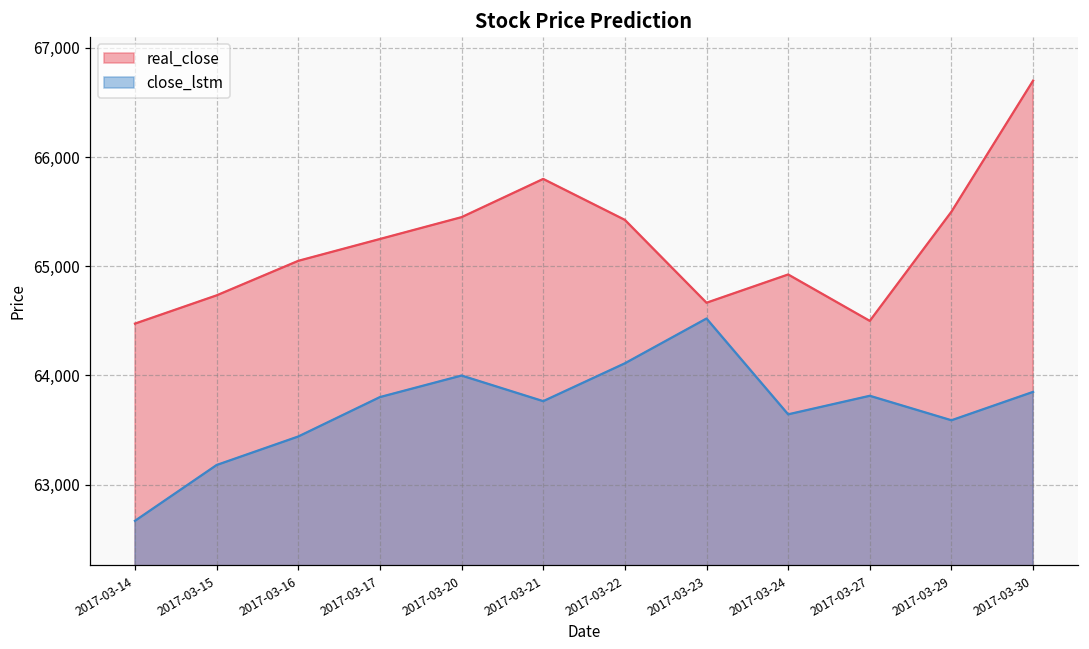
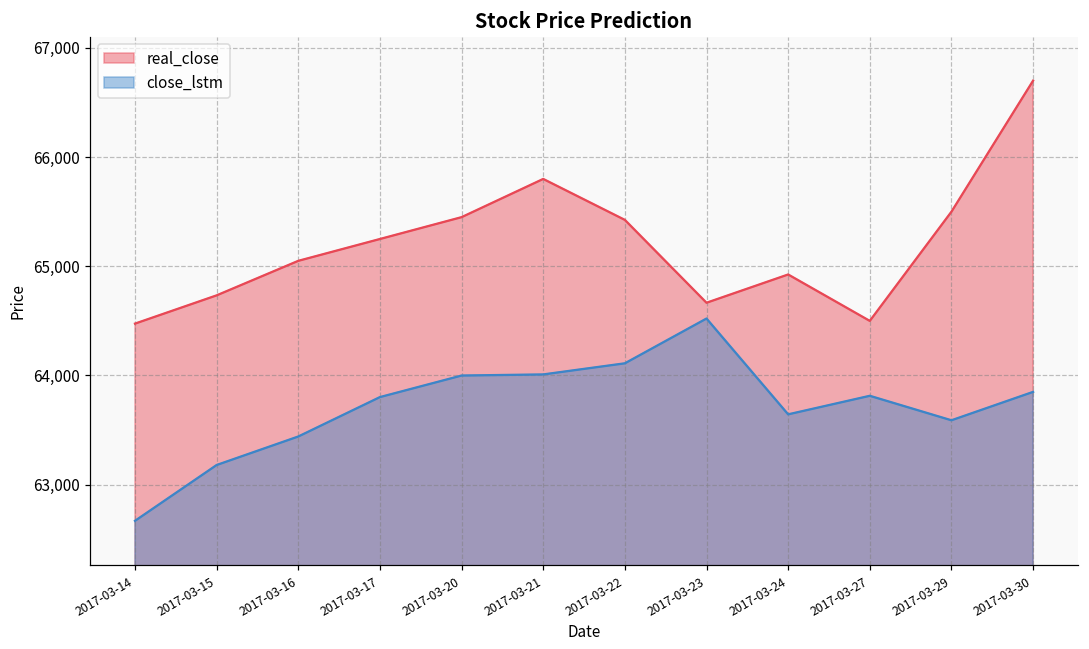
  {
    "real_close": {
      "2017-03-14": "64,500",
      "2017-03-15": "64,700",
      "2017-03-16": "65,100",
      "2017-03-17": "65,300",
      "2017-03-20": "65,500",
      "2017-03-21": "65,800",
      "2017-03-22": "65,400",
      "2017-03-23": "64,700",
      "2017-03-24": "64,900",
      "2017-03-27": "64,500",
      "2017-03-29": "65,500",
      "2017-03-30": "66,700"
    },
    "close_lstm": {
      "2017-03-14": "62,700",
      "2017-03-15": "63,200",
      "2017-03-16": "63,400",
      "2017-03-17": "63,800",
      "2017-03-20": "64,000",
-     "2017-03-21": "63,800",
+     "2017-03-21": "64,000",
      "2017-03-22": "64,100",
      "2017-03-23": "64,500",
      "2017-03-24": "63,600",
      "2017-03-27": "63,800",
      "2017-03-29": "63,600",
      "2017-03-30": "63,800"
    }
  }
